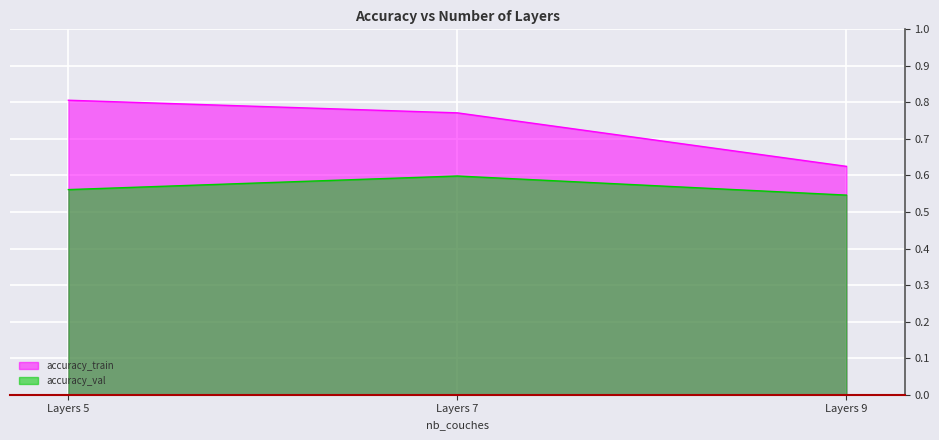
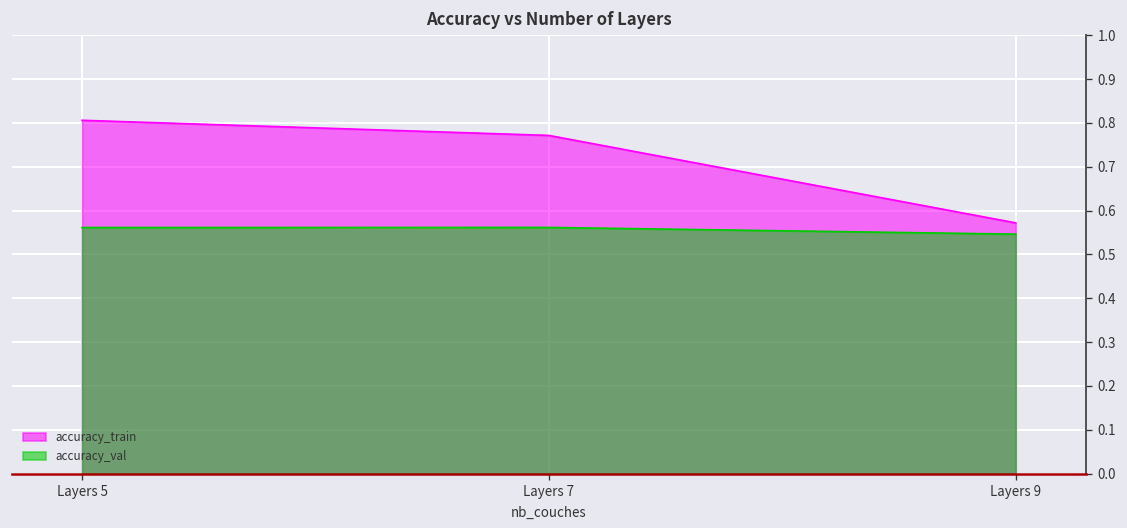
  {
    "accuracy_train": {
      "Layers 5": 0.81,
      "Layers 7": 0.77,
-     "Layers 9": 0.63
+     "Layers 9": 0.57
    },
    "accuracy_val": {
      "Layers 5": 0.56,
-     "Layers 7": 0.60,
+     "Layers 7": 0.56,
      "Layers 9": 0.55
    }
  }
